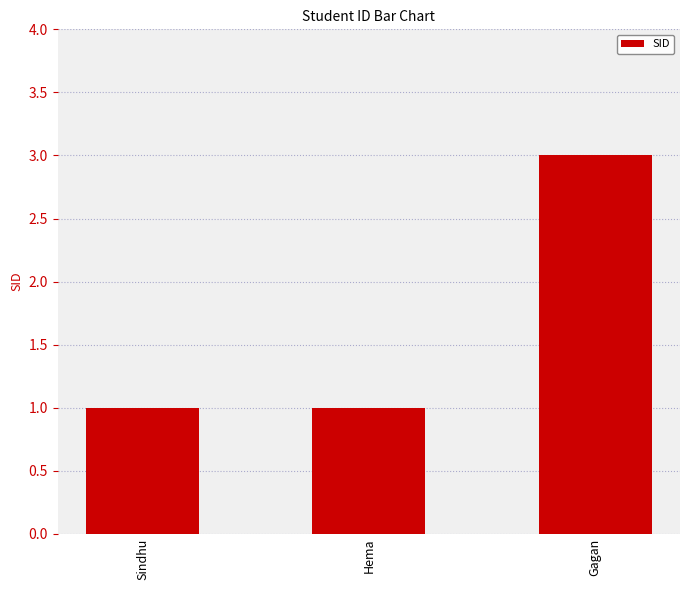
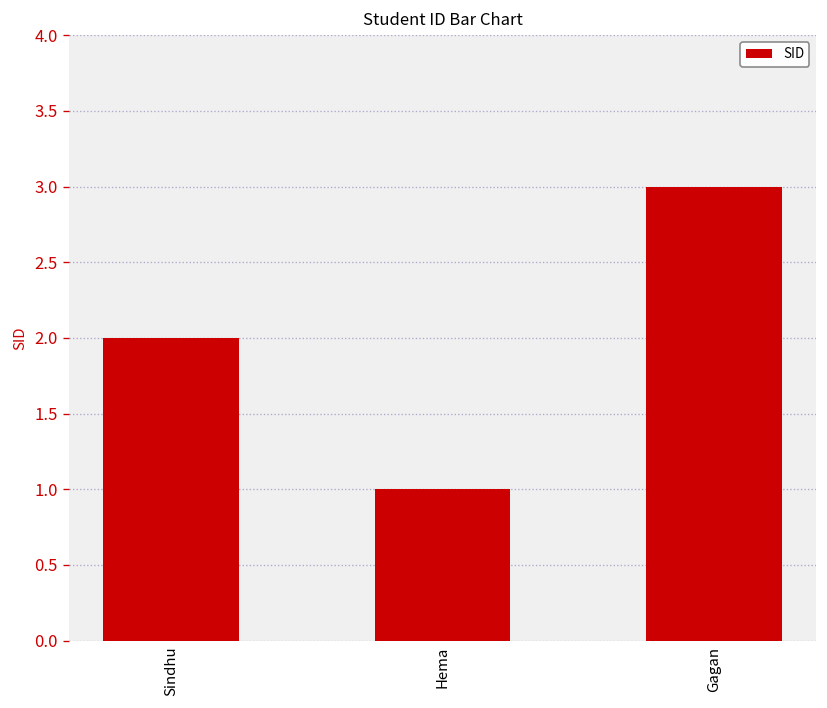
  {
-   "Sindhu": 1,
+   "Sindhu": 2,
    "Hema": 1,
    "Gagan": 3
  }
